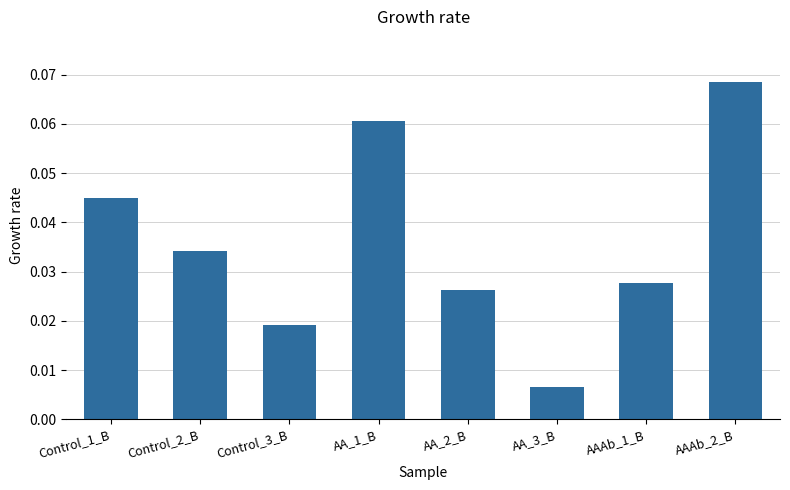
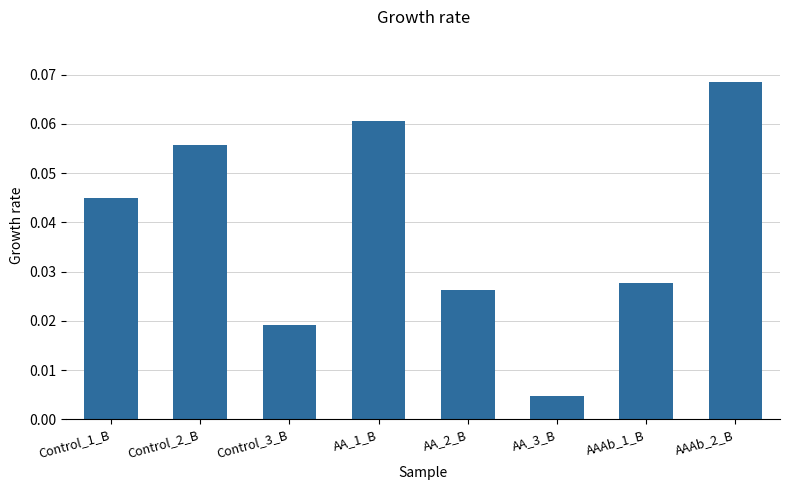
  {
    "Control_1_B": 0.045,
-   "Control_2_B": 0.034,
+   "Control_2_B": 0.056,
    "Control_3_B": 0.019,
    "AA_1_B": 0.061,
    "AA_2_B": 0.026,
-   "AA_3_B": 0.006,
+   "AA_3_B": 0.005,
    "AAAb_1_B": 0.028,
    "AAAb_2_B": 0.069
  }
